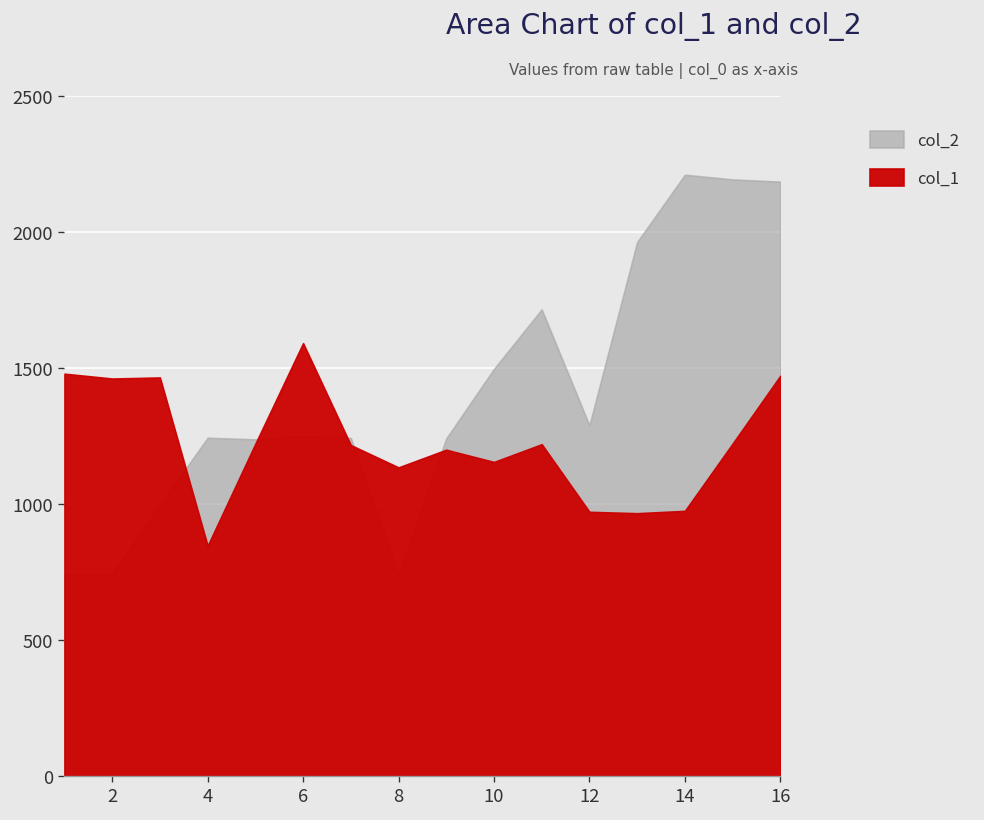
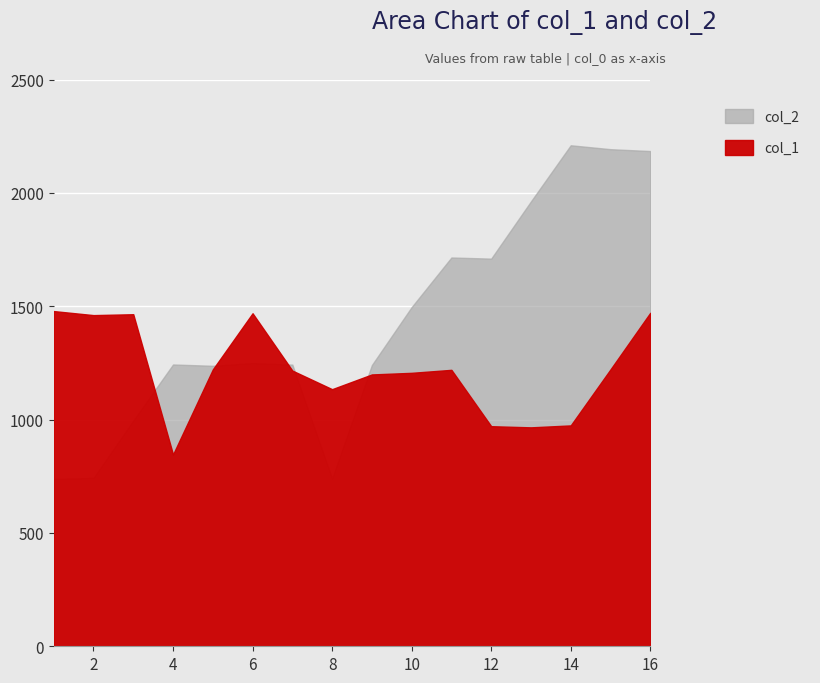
  {
    "col_2": {
      "2": 740,
      "4": 1240,
      "6": 1250,
      "8": 740,
      "10": 1500,
-     "12": 1290,
+     "12": 1710,
      "14": 2210,
      "16": 2180
    },
    "col_1": {
      "2": 1460,
      "4": 850,
-     "6": 1590,
+     "6": 1470,
      "8": 1130,
-     "10": 1150,
+     "10": 1210,
      "12": 970,
      "14": 970,
      "16": 1470
    }
  }
